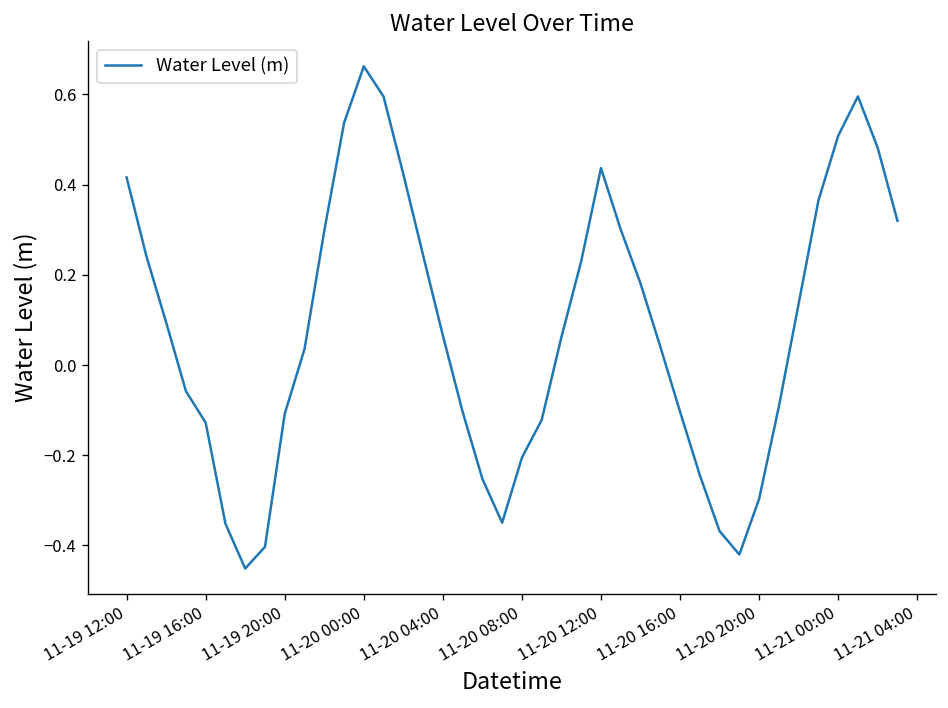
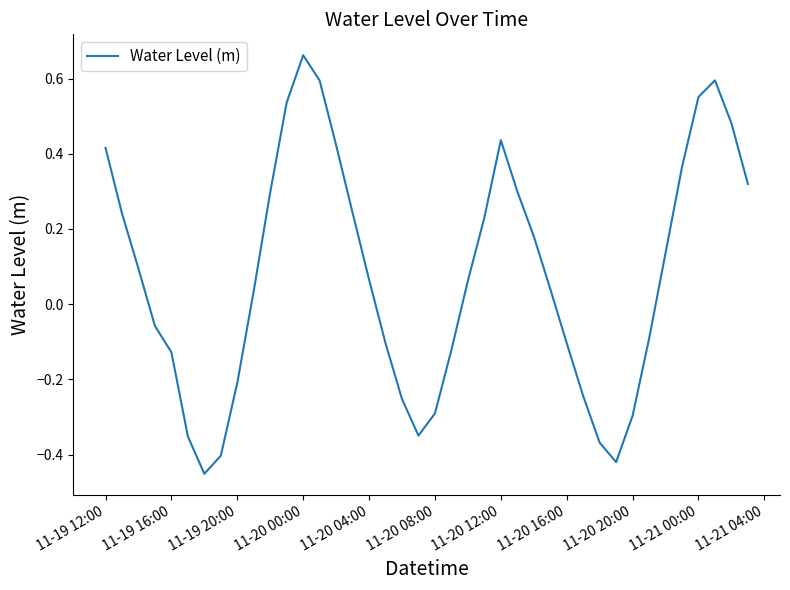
  {
    "11-19 12:00": 0.42,
    "11-19 16:00": -0.13,
-   "11-19 20:00": -0.11,
+   "11-19 20:00": -0.21,
    "11-20 00:00": 0.66,
    "11-20 04:00": 0.07,
-   "11-20 08:00": -0.21,
+   "11-20 08:00": -0.29,
    "11-20 12:00": 0.44,
    "11-20 16:00": -0.10,
    "11-20 20:00": -0.30,
-   "11-21 00:00": 0.51
+   "11-21 00:00": 0.55
  }
